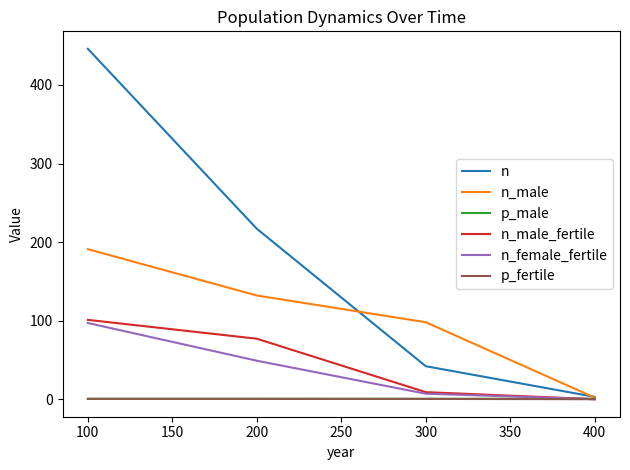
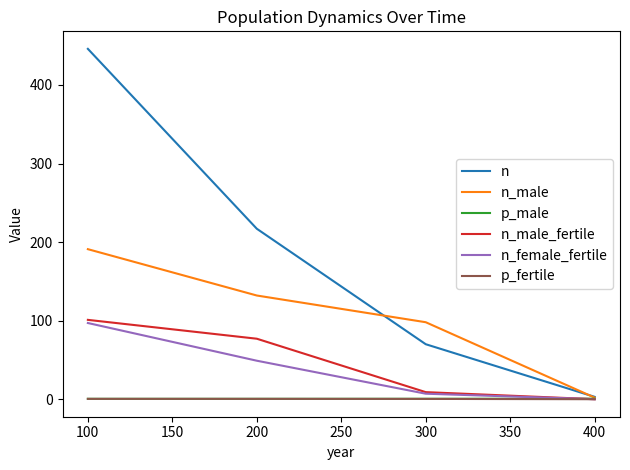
  {
    "n": {
      "100": 450,
      "200": 220,
-     "300": 40
+     "300": 70
    },
    "n_male": {
      "100": 190,
      "200": 130,
      "300": 100
    },
    "p_fertile": {
      "100": 0,
      "200": 0,
      "300": 0
    },
    "n_male_fertile": {
      "100": 100,
      "200": 80
    },
    "n_female_fertile": {
      "100": 100,
      "200": 50
    }
  }
